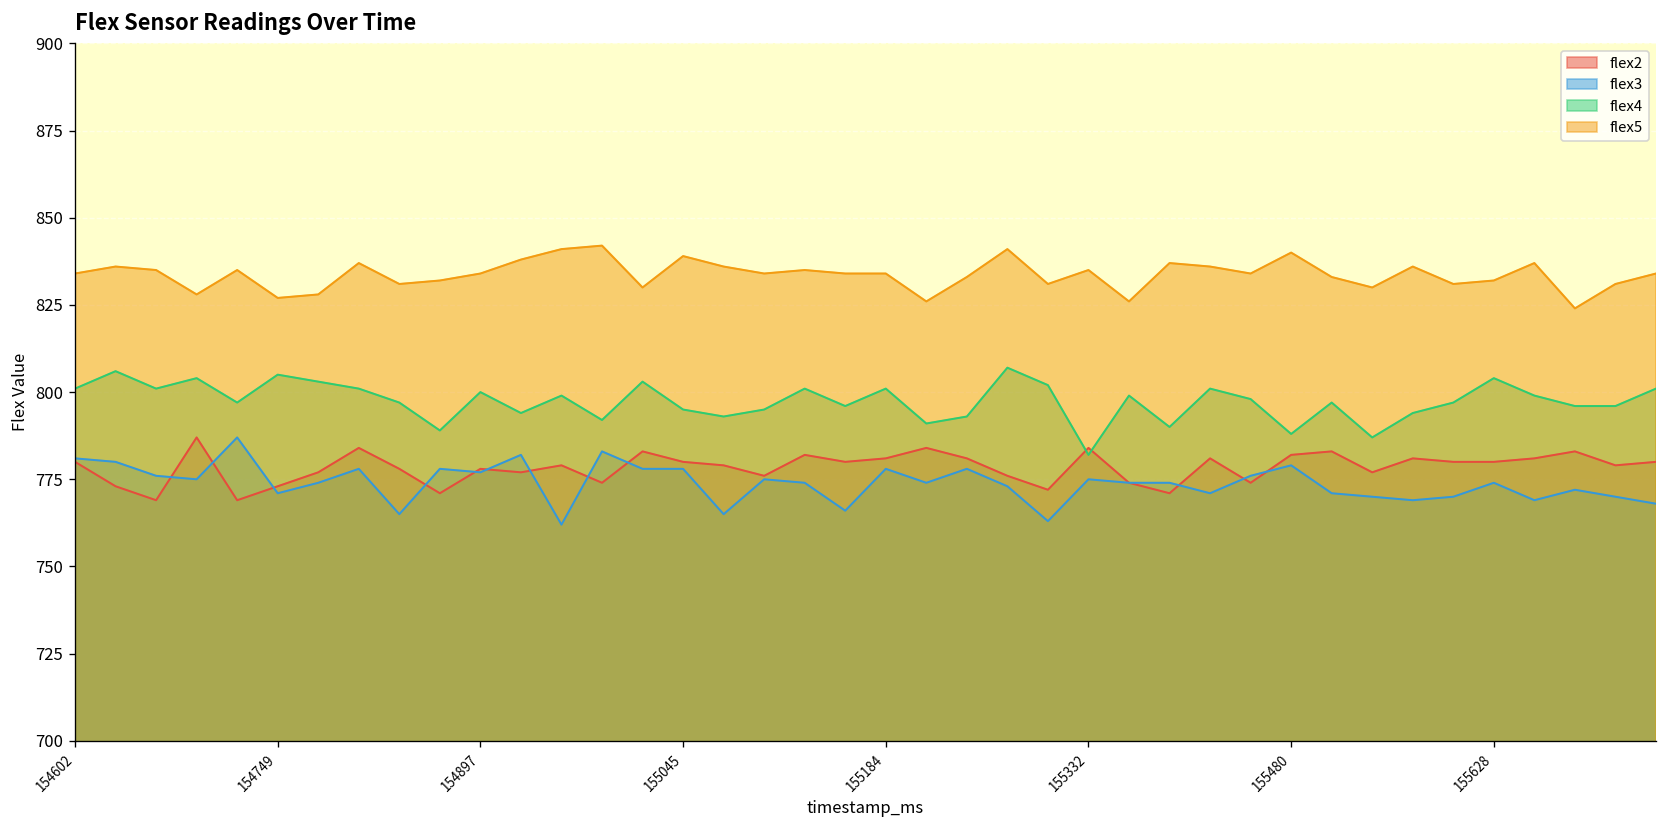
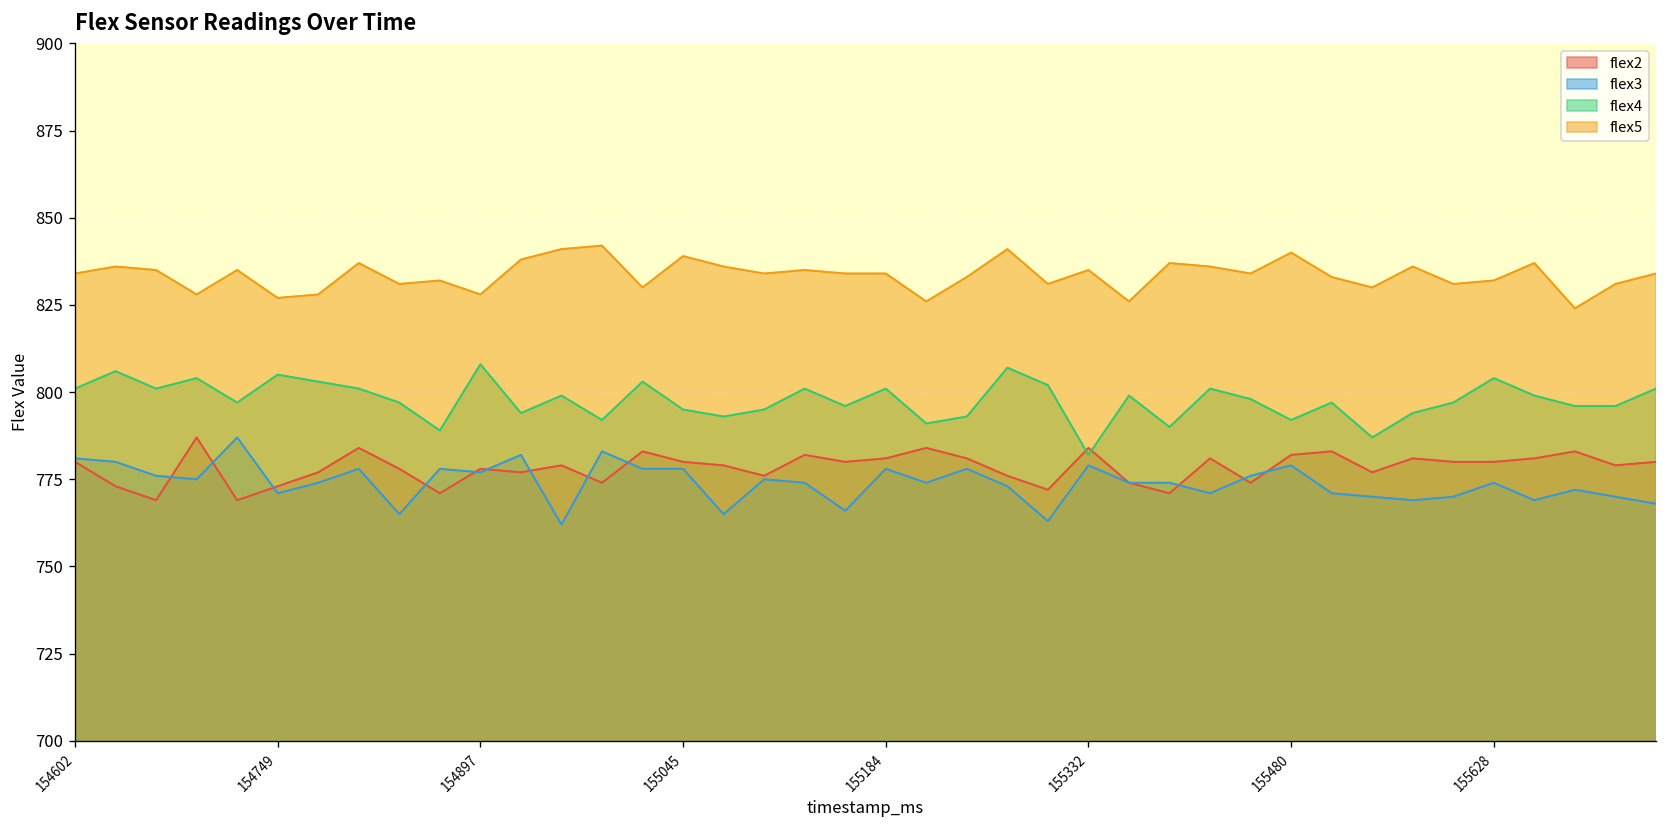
  {
    "flex2": {
      "154602": 780,
      "154749": 773,
      "154897": 778,
      "155045": 780,
      "155184": 781,
      "155332": 784,
      "155480": 782,
      "155628": 780
    },
    "flex3": {
      "154602": 781,
      "154749": 771,
      "154897": 777,
      "155045": 778,
      "155184": 778,
-     "155332": 775,
+     "155332": 779,
      "155480": 779,
      "155628": 774
    },
    "flex4": {
      "154602": 801,
      "154749": 805,
-     "154897": 800,
+     "154897": 808,
      "155045": 795,
      "155184": 801,
      "155332": 782,
-     "155480": 788,
+     "155480": 792,
      "155628": 804
    },
    "flex5": {
      "154602": 834,
      "154749": 827,
-     "154897": 834,
+     "154897": 828,
      "155045": 839,
      "155184": 834,
      "155332": 835,
      "155480": 840,
      "155628": 832
    }
  }
